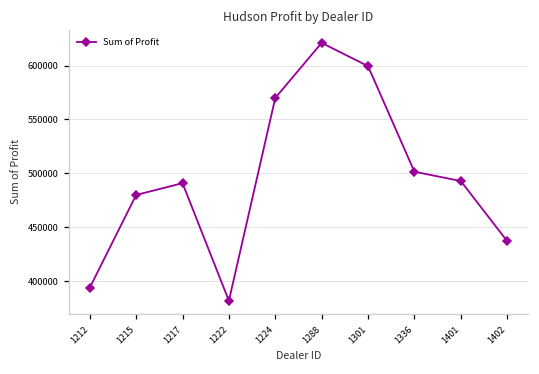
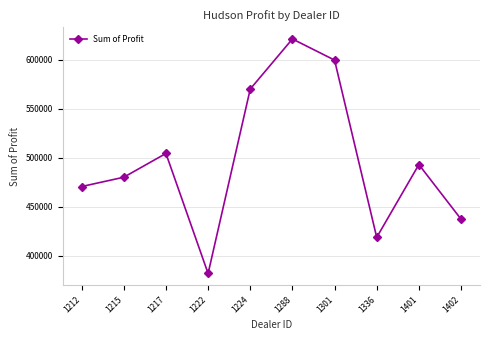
  {
-   "1212": 390000,
+   "1212": 470000,
    "1215": 480000,
-   "1217": 490000,
+   "1217": 500000,
    "1222": 380000,
    "1224": 570000,
    "1288": 620000,
    "1301": 600000,
-   "1336": 500000,
+   "1336": 420000,
    "1401": 490000,
    "1402": 440000
  }
